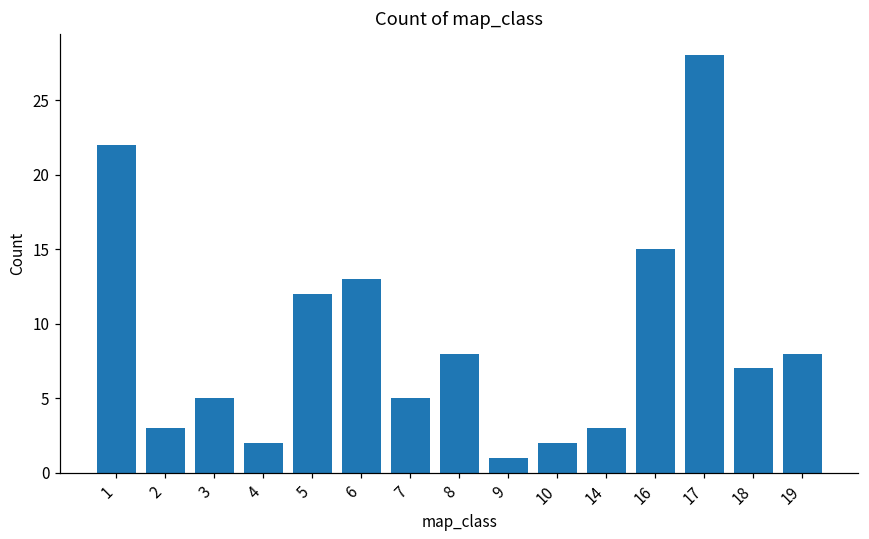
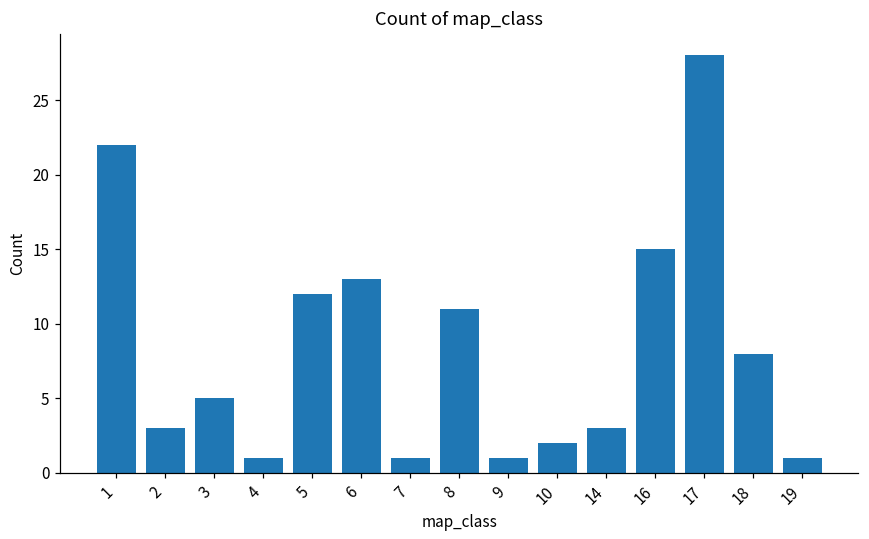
  {
    "1": 22,
    "2": 3,
    "3": 5,
-   "4": 2,
+   "4": 1,
    "5": 12,
    "6": 13,
-   "7": 5,
-   "8": 8,
+   "7": 1,
+   "8": 11,
    "9": 1,
    "10": 2,
    "14": 3,
    "16": 15,
    "17": 28,
-   "18": 7,
-   "19": 8
+   "18": 8,
+   "19": 1
  }
